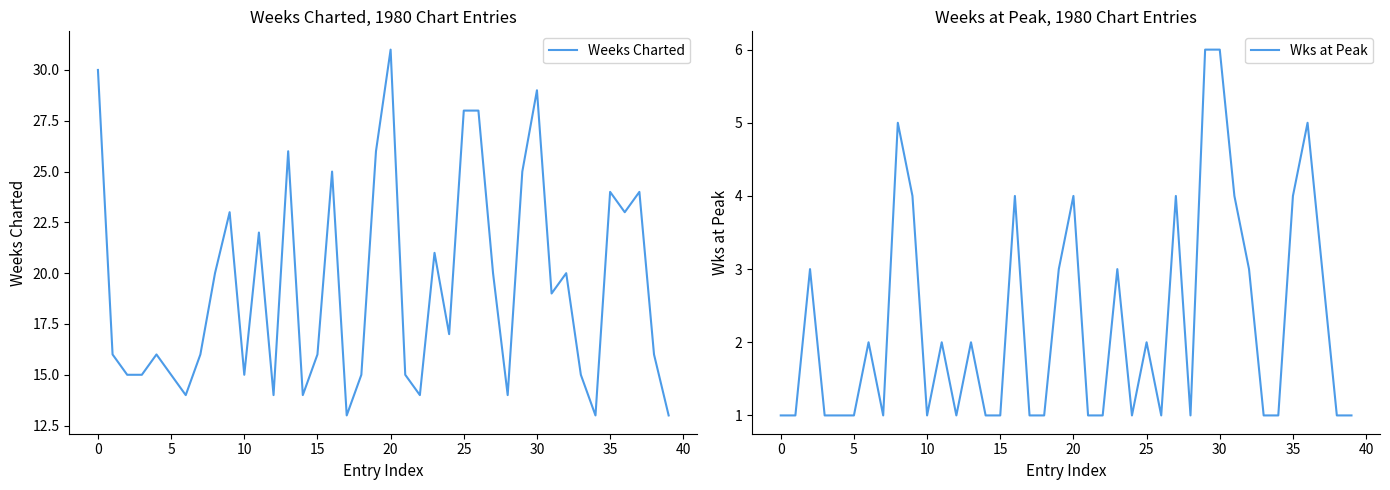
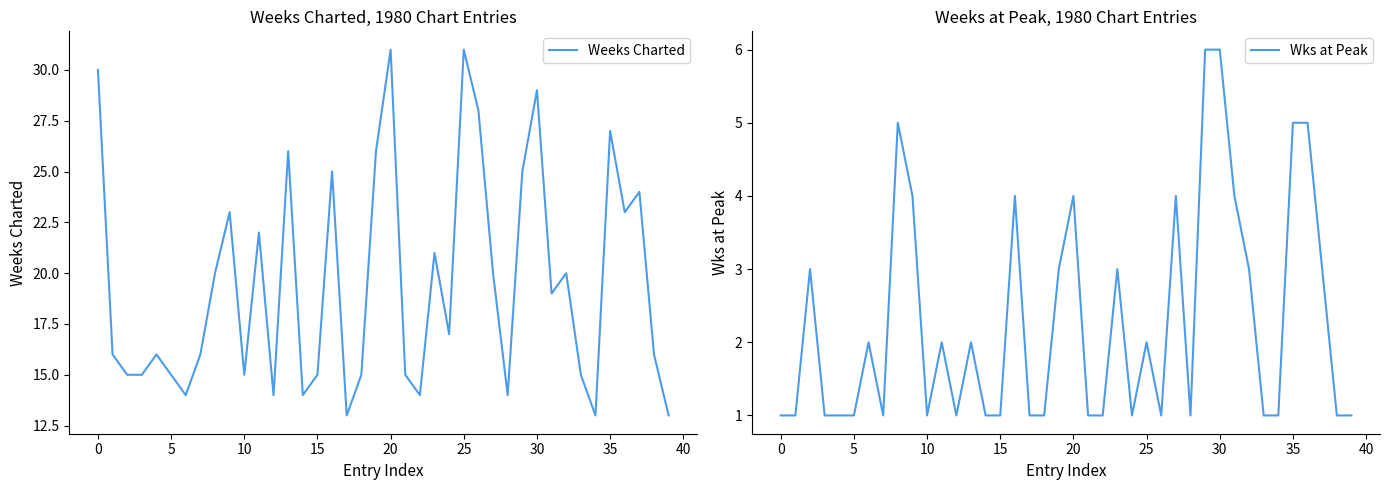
  {
    "Weeks Charted, 1980 Chart Entries": {
      "0": 30,
      "5": 15,
      "10": 15,
-     "15": 16,
+     "15": 15,
      "20": 31,
-     "25": 28,
+     "25": 31,
      "30": 29,
-     "35": 24
+     "35": 27
    },
    "Weeks at Peak, 1980 Chart Entries": {
      "0": 1,
      "5": 1,
      "10": 1,
      "15": 1,
      "20": 4,
      "25": 2,
      "30": 6,
-     "35": 4
+     "35": 5
    }
  }
